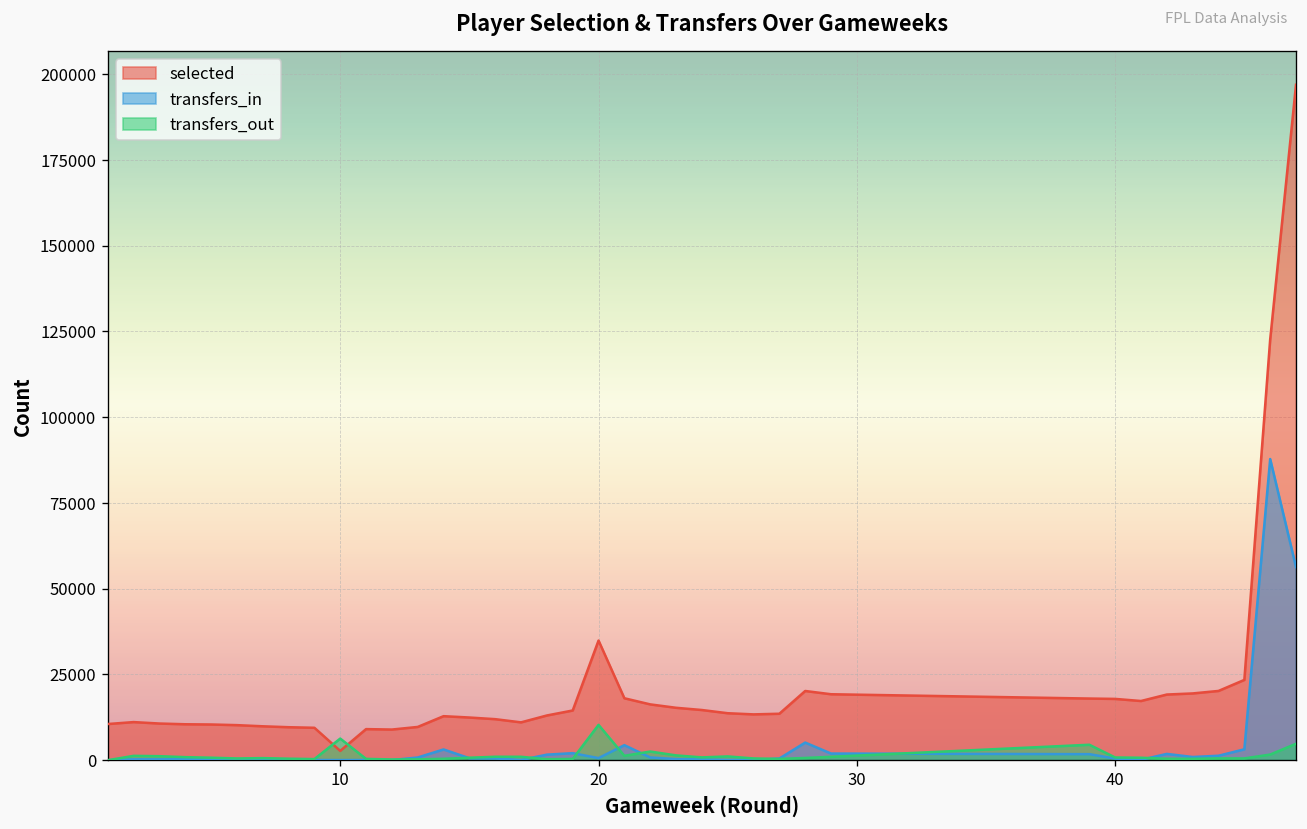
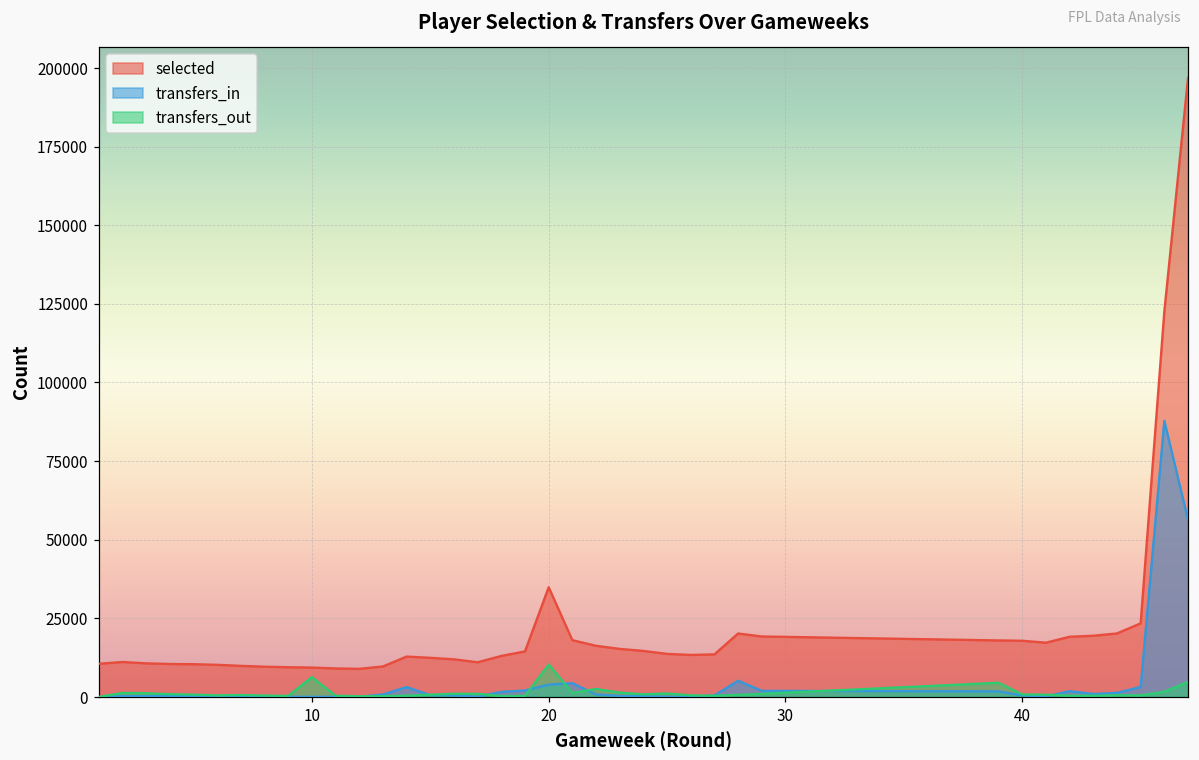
  {
    "selected": {
-     "10": 3000,
+     "10": 9000,
      "20": 35000,
      "40": 18000
    },
    "transfers_in": {
      "10": 0,
-     "20": 1000
+     "20": 4000
    },
    "transfers_out": {
      "10": 6000,
      "20": 10000
    }
  }
